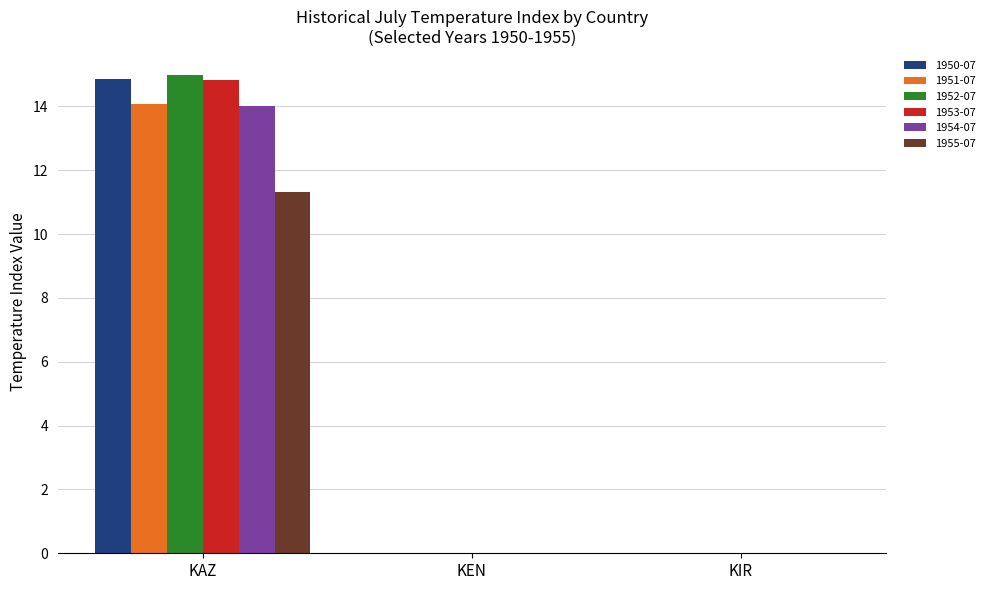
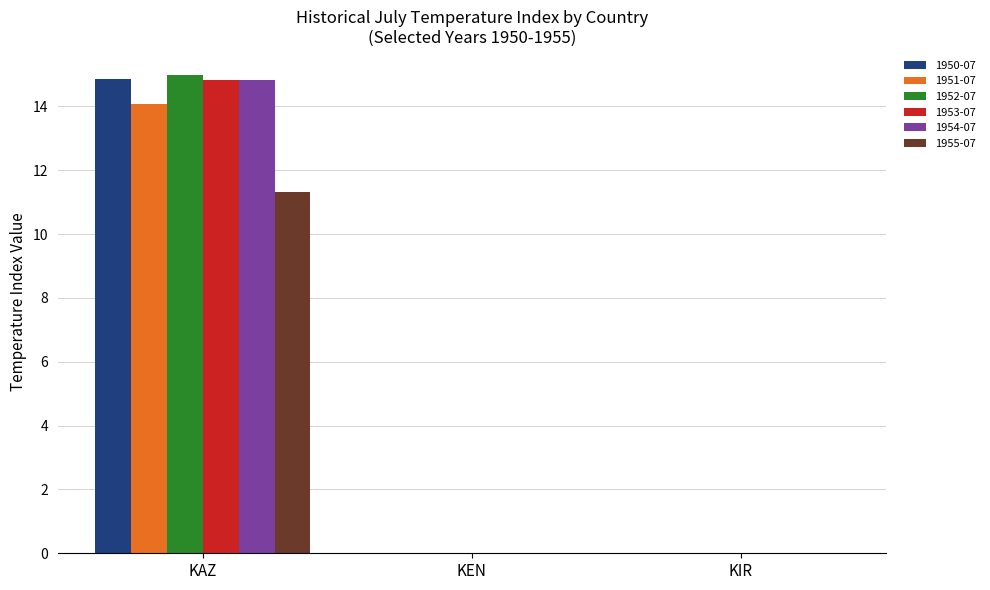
  {
    "1950-07": {
      "KAZ": 14.9,
      "KEN": 0.0,
      "KIR": 0.0
    },
    "1951-07": {
      "KAZ": 14.1,
      "KEN": 0.0,
      "KIR": 0.0
    },
    "1952-07": {
      "KAZ": 15.0,
      "KEN": 0.0,
      "KIR": 0.0
    },
    "1953-07": {
      "KAZ": 14.8,
      "KEN": 0.0,
      "KIR": 0.0
    },
    "1954-07": {
-     "KAZ": 14.0,
+     "KAZ": 14.8,
      "KEN": 0.0,
      "KIR": 0.0
    },
    "1955-07": {
      "KAZ": 11.3,
      "KEN": 0.0,
      "KIR": 0.0
    }
  }
